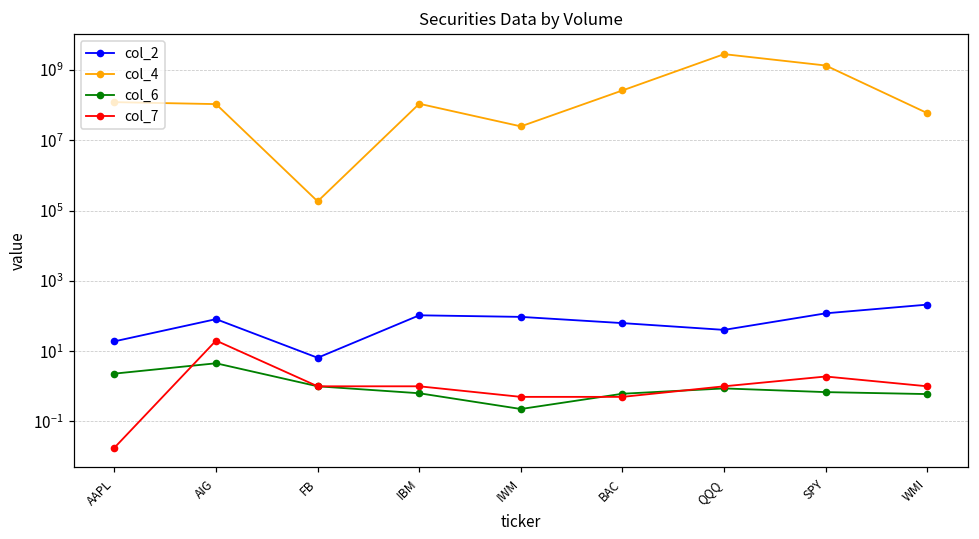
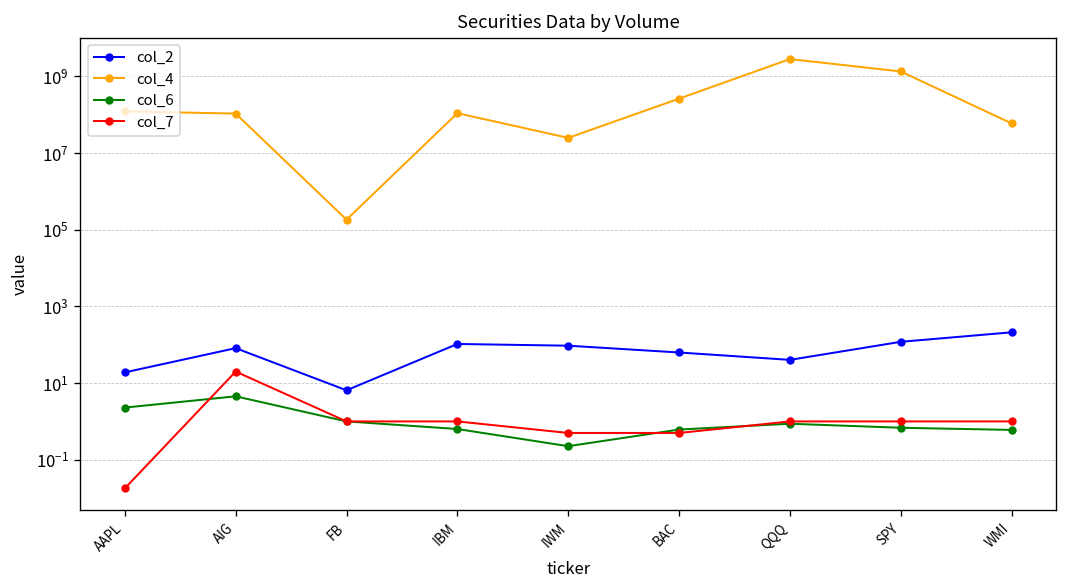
  {
    "col_2": {
      "AAPL": 20,
      "AIG": 80,
      "FB": 6,
      "IBM": 100,
      "IWM": 90,
      "BAC": 60,
      "QQQ": 40,
      "SPY": 120,
      "WMI": 200
    },
    "col_4": {
      "AIG": 110000000,
      "FB": 200000,
      "IBM": 110000000,
      "IWM": 30000000,
      "BAC": 300000000,
      "QQQ": 3000000000,
      "SPY": 1300000000,
      "WMI": 60000000
    },
    "col_6": {
      "AAPL": 2,
      "AIG": 5,
      "IBM": 0.6,
      "IWM": 0.2,
      "BAC": 0.6,
      "SPY": 0.7,
      "WMI": 0.6
    },
    "col_7": {
      "AAPL": 0.02,
      "AIG": 20,
      "IBM": 1.0,
      "IWM": 0.5,
      "BAC": 0.5,
-     "SPY": 2,
+     "SPY": 1.0,
      "WMI": 1.0
    }
  }
